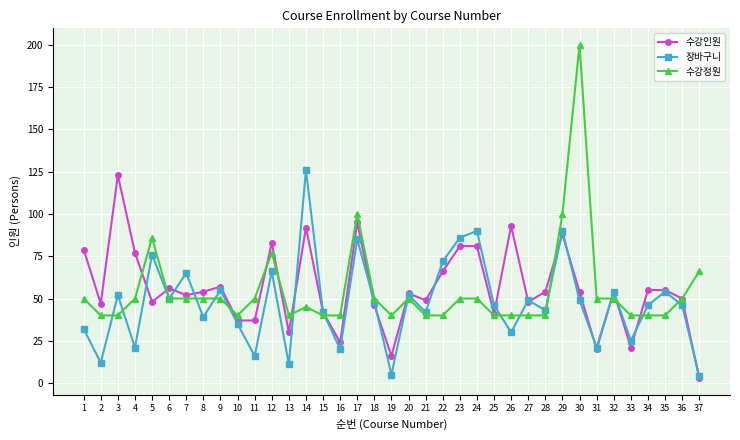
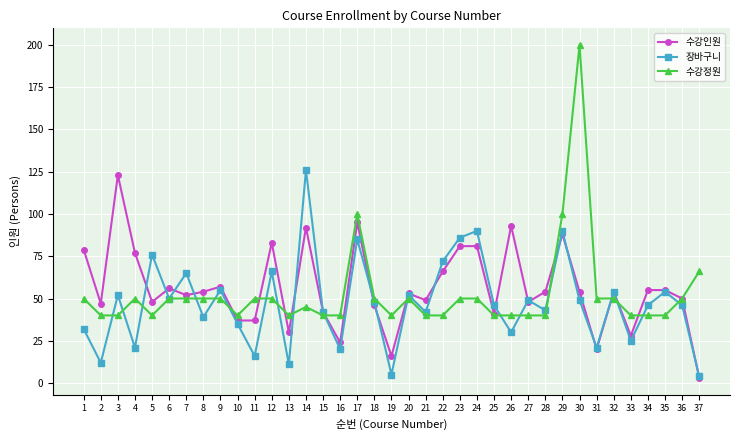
  {
    "수강인원": {
      "1": 79,
      "2": 47,
      "3": 123,
      "4": 77,
      "5": 48,
      "6": 56,
      "7": 52,
      "8": 54,
      "9": 57,
      "10": 37,
      "11": 37,
      "12": 83,
      "13": 30,
      "14": 92,
      "16": 24,
      "17": 95,
      "18": 46,
      "19": 16,
      "21": 49,
      "22": 66,
      "23": 81,
      "24": 81,
      "26": 93,
      "28": 54,
      "29": 88,
      "30": 54,
-     "33": 21,
+     "33": 28,
      "34": 55
    },
    "장바구니": {
      "1": 32,
      "2": 12,
      "3": 52,
      "4": 21,
      "5": 76,
      "7": 65,
      "8": 39,
      "9": 55,
      "10": 35,
      "11": 16,
      "12": 66,
      "13": 11,
      "14": 126,
      "16": 20,
      "17": 85,
      "18": 48,
      "19": 5,
      "21": 42,
      "22": 72,
      "23": 86,
      "24": 90,
      "25": 46,
      "26": 30,
      "28": 43,
      "29": 90,
      "30": 49,
      "33": 25,
      "34": 46,
      "36": 46
    },
    "수강정원": {
      "1": 50,
      "2": 40,
      "3": 40,
      "4": 50,
-     "5": 86,
+     "5": 40,
      "7": 50,
      "8": 50,
      "9": 50,
      "10": 40,
      "11": 50,
-     "12": 77,
+     "12": 50,
      "13": 40,
      "14": 45,
      "15": 40,
      "16": 40,
      "17": 100,
      "18": 50,
      "19": 40,
      "20": 50,
      "21": 40,
      "22": 40,
      "23": 50,
      "24": 50,
      "26": 40,
      "27": 40,
      "28": 40,
      "29": 100,
      "30": 200,
      "31": 50,
      "32": 50,
      "33": 40,
      "34": 40,
      "35": 40,
      "37": 66
    }
  }
